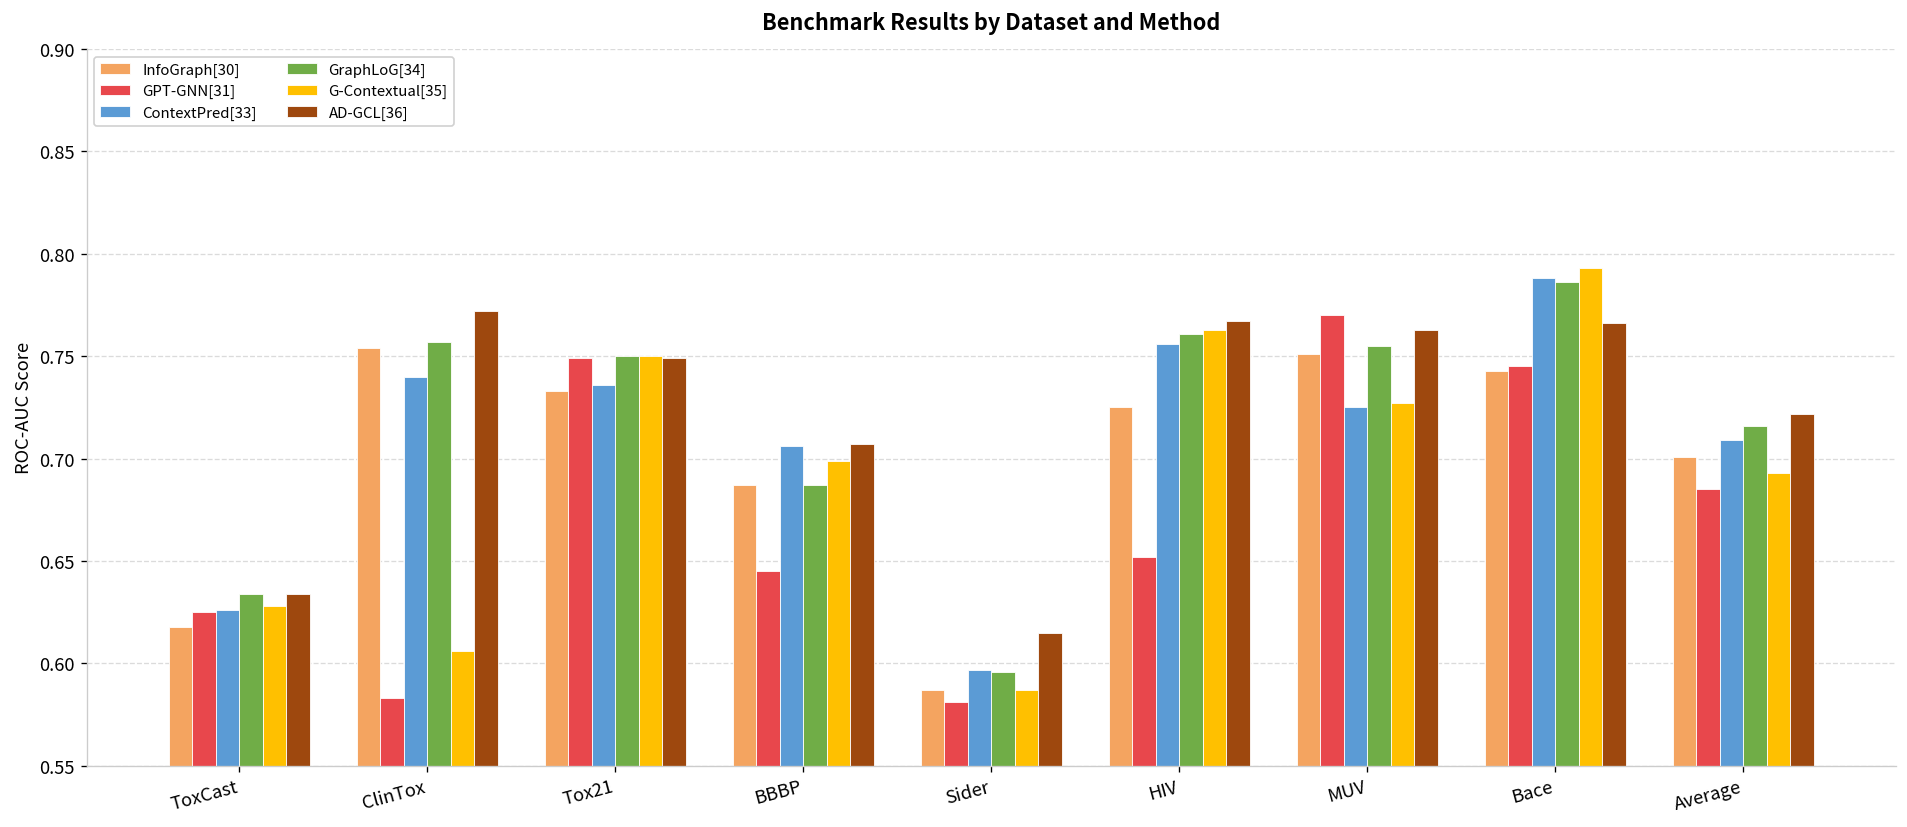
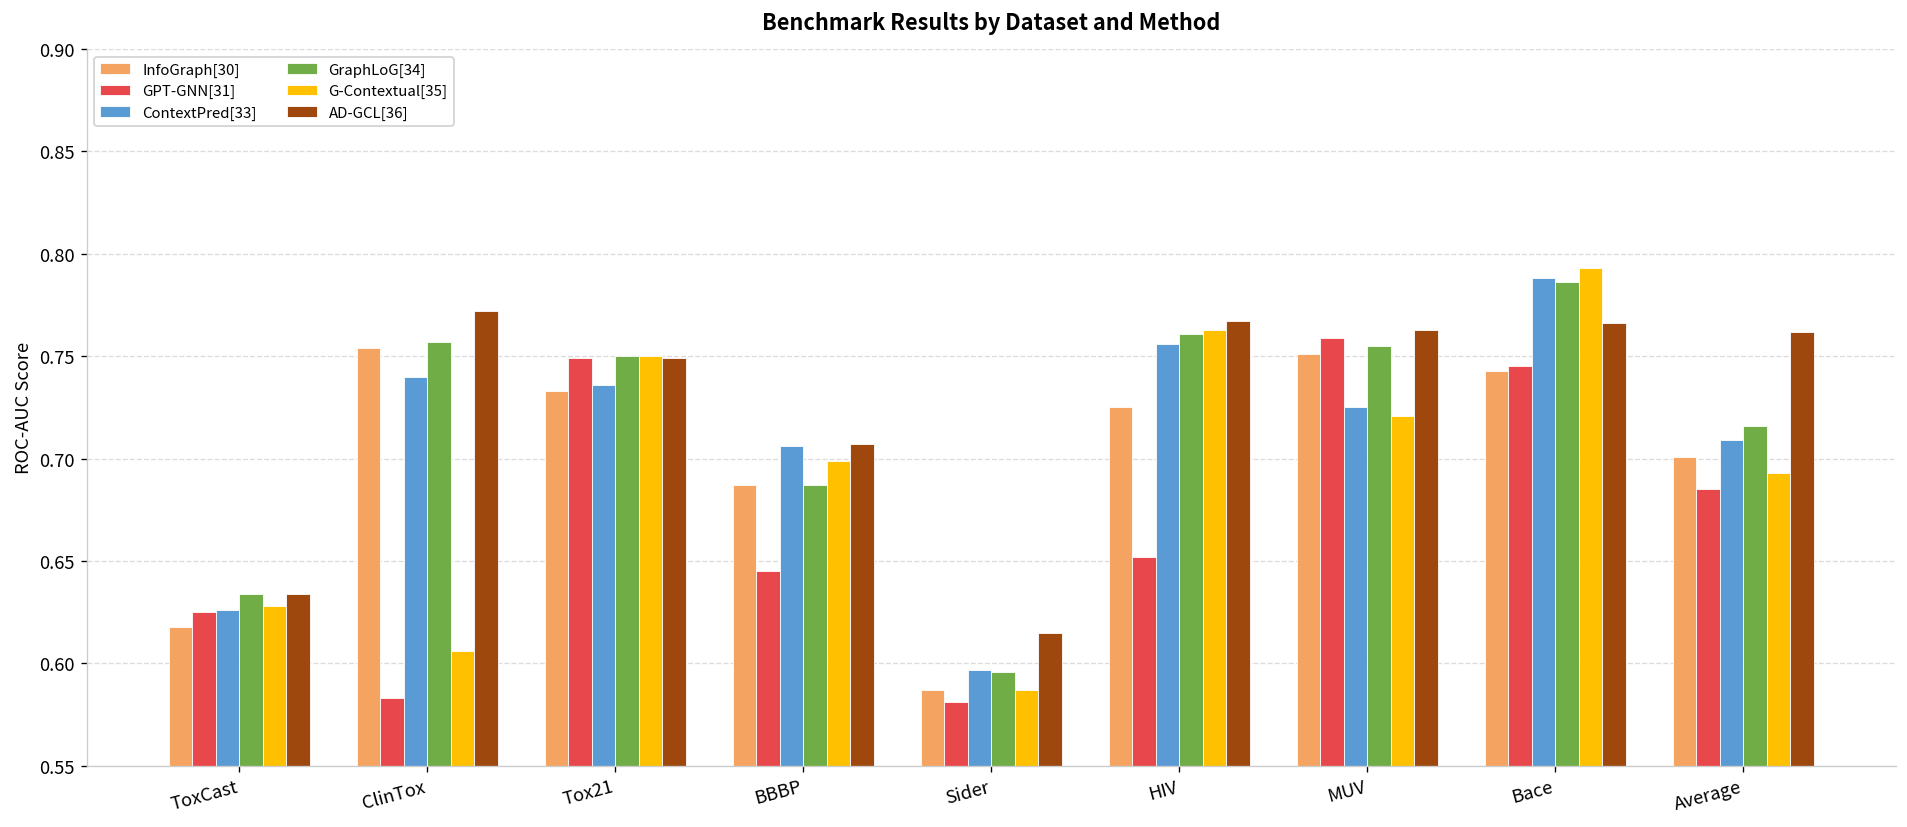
  {
    "InfoGraph[30]": {
      "ToxCast": 0.618,
      "ClinTox": 0.754,
      "Tox21": 0.733,
      "BBBP": 0.687,
      "Sider": 0.587,
      "HIV": 0.725,
      "MUV": 0.751,
      "Bace": 0.743,
      "Average": 0.701
    },
    "GPT-GNN[31]": {
      "ToxCast": 0.625,
      "ClinTox": 0.583,
      "Tox21": 0.749,
      "BBBP": 0.645,
      "Sider": 0.581,
      "HIV": 0.652,
-     "MUV": 0.770,
+     "MUV": 0.759,
      "Bace": 0.745,
      "Average": 0.685
    },
    "ContextPred[33]": {
      "ToxCast": 0.626,
      "ClinTox": 0.740,
      "Tox21": 0.736,
      "BBBP": 0.706,
      "Sider": 0.597,
      "HIV": 0.756,
      "MUV": 0.725,
      "Bace": 0.788,
      "Average": 0.709
    },
    "GraphLoG[34]": {
      "ToxCast": 0.634,
      "ClinTox": 0.757,
      "Tox21": 0.750,
      "BBBP": 0.687,
      "Sider": 0.596,
      "HIV": 0.761,
      "MUV": 0.755,
      "Bace": 0.786,
      "Average": 0.716
    },
    "G-Contextual[35]": {
      "ToxCast": 0.628,
      "ClinTox": 0.606,
      "Tox21": 0.750,
      "BBBP": 0.699,
      "Sider": 0.587,
      "HIV": 0.763,
-     "MUV": 0.727,
+     "MUV": 0.721,
      "Bace": 0.793,
      "Average": 0.693
    },
    "AD-GCL[36]": {
      "ToxCast": 0.634,
      "ClinTox": 0.772,
      "Tox21": 0.749,
      "BBBP": 0.707,
      "Sider": 0.615,
      "HIV": 0.767,
      "MUV": 0.763,
      "Bace": 0.766,
-     "Average": 0.722
+     "Average": 0.762
    }
  }
